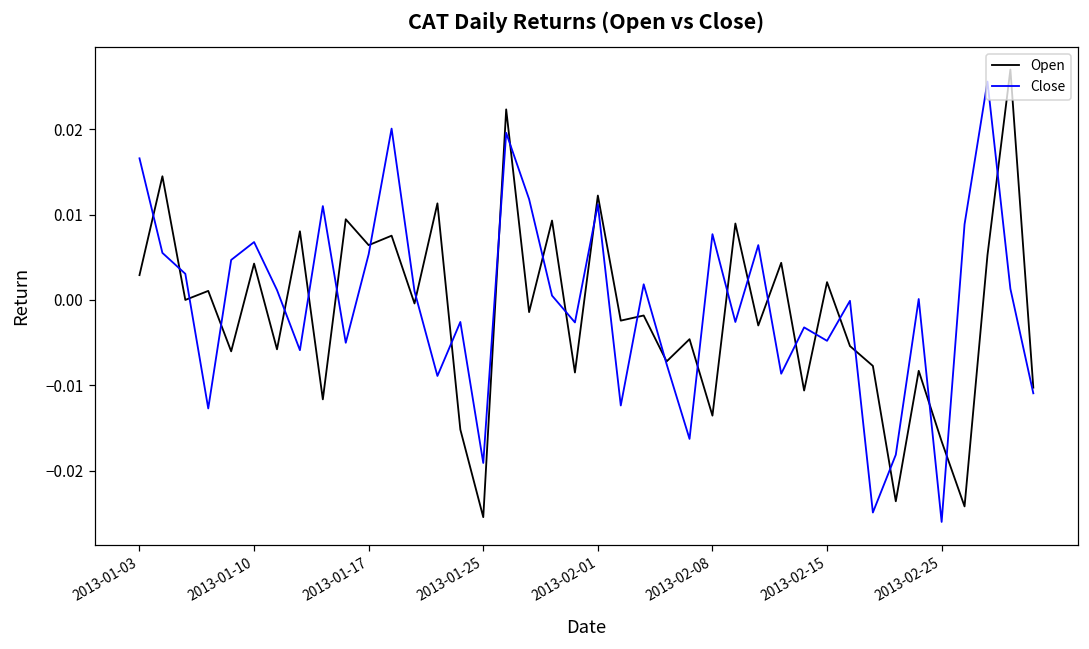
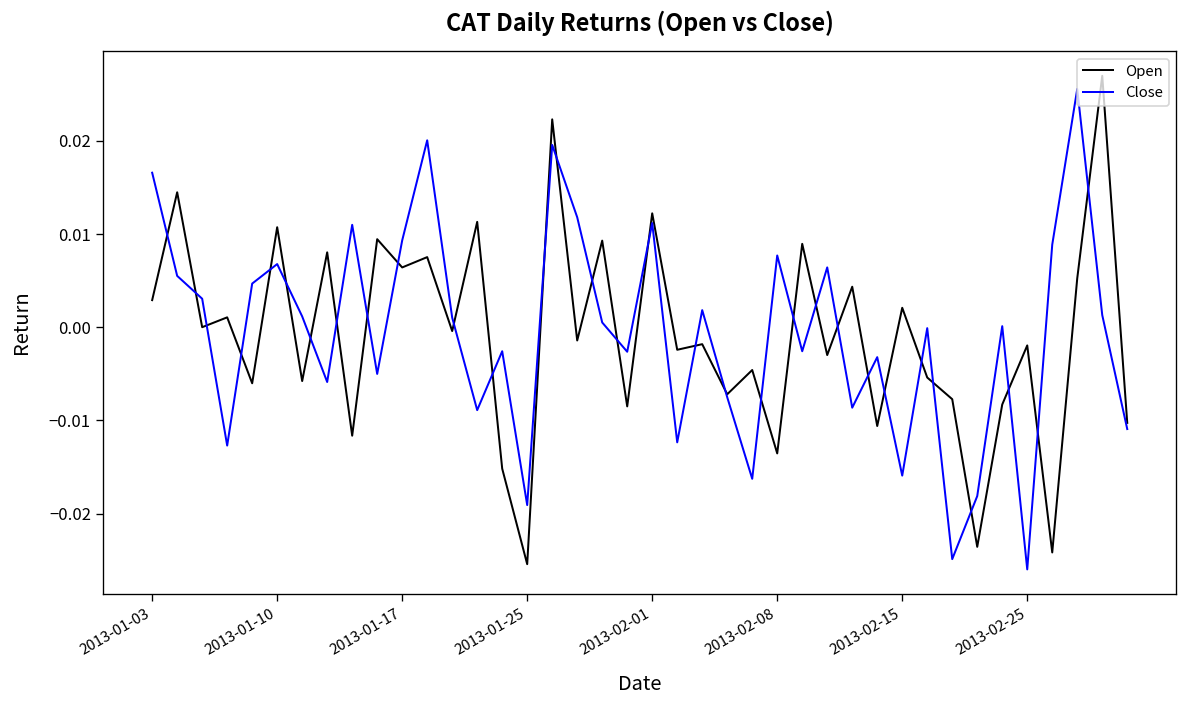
  {
    "Open": {
      "2013-01-03": 0.003,
-     "2013-01-10": 0.004,
+     "2013-01-10": 0.011,
      "2013-01-17": 0.006,
      "2013-01-25": -0.025,
      "2013-02-01": 0.012,
      "2013-02-08": -0.014,
      "2013-02-15": 0.002,
-     "2013-02-25": -0.017
+     "2013-02-25": -0.002
    },
    "Close": {
      "2013-01-03": 0.017,
      "2013-01-10": 0.007,
-     "2013-01-17": 0.005,
+     "2013-01-17": 0.009,
      "2013-01-25": -0.019,
      "2013-02-01": 0.011,
      "2013-02-08": 0.008,
-     "2013-02-15": -0.005,
+     "2013-02-15": -0.016,
      "2013-02-25": -0.026
    }
  }
